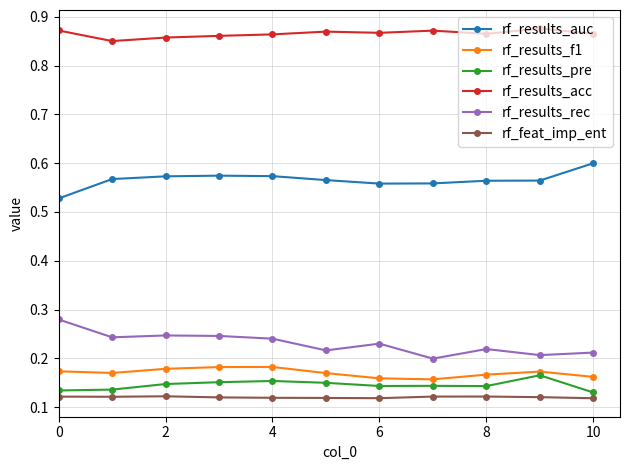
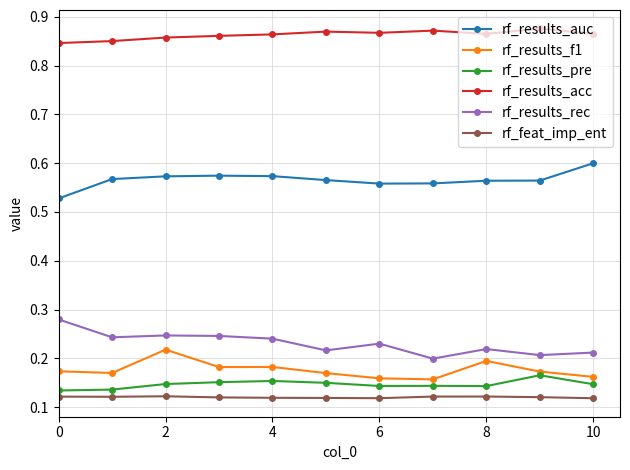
  {
    "rf_results_auc": {
      "0": 0.53,
      "2": 0.57,
      "4": 0.57,
      "6": 0.56,
      "8": 0.56,
      "10": 0.60
    },
    "rf_results_f1": {
      "0": 0.17,
-     "2": 0.18,
+     "2": 0.22,
      "4": 0.18,
      "6": 0.16,
-     "8": 0.17,
+     "8": 0.19,
      "10": 0.16
    },
    "rf_results_pre": {
      "0": 0.13,
      "2": 0.15,
      "4": 0.15,
      "6": 0.14,
      "8": 0.14,
-     "10": 0.13
+     "10": 0.15
    },
    "rf_results_acc": {
-     "0": 0.87,
+     "0": 0.85,
      "2": 0.86,
      "4": 0.86,
      "6": 0.87
    },
    "rf_results_rec": {
      "0": 0.28,
      "2": 0.25,
      "4": 0.24,
      "6": 0.23,
      "8": 0.22,
      "10": 0.21
    },
    "rf_feat_imp_ent": {
      "0": 0.12,
      "2": 0.12,
      "4": 0.12,
      "6": 0.12,
      "8": 0.12,
      "10": 0.12
    }
  }
